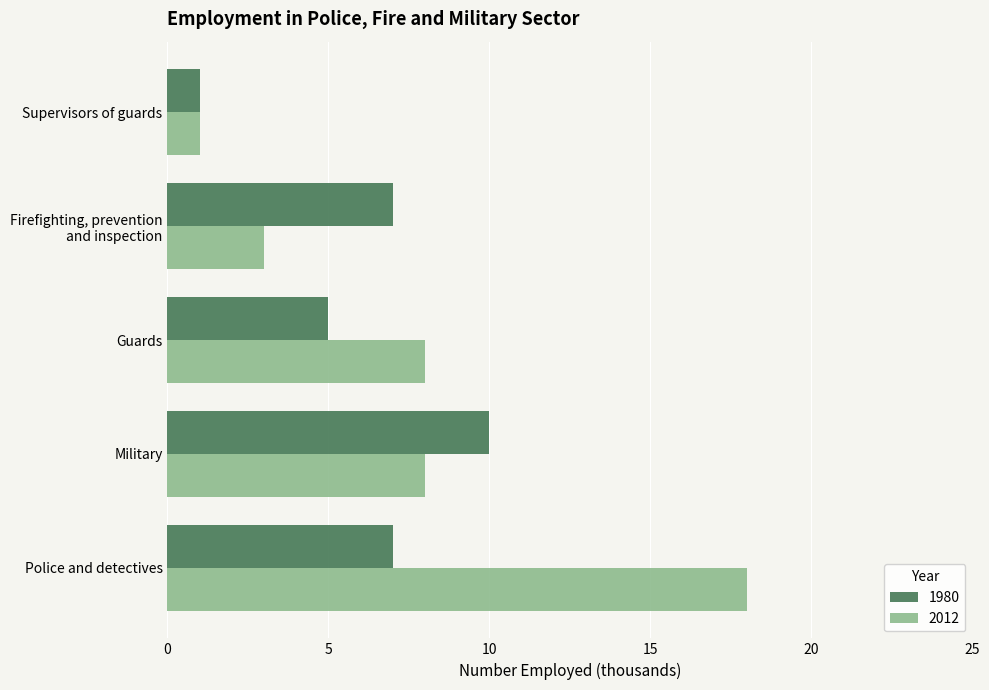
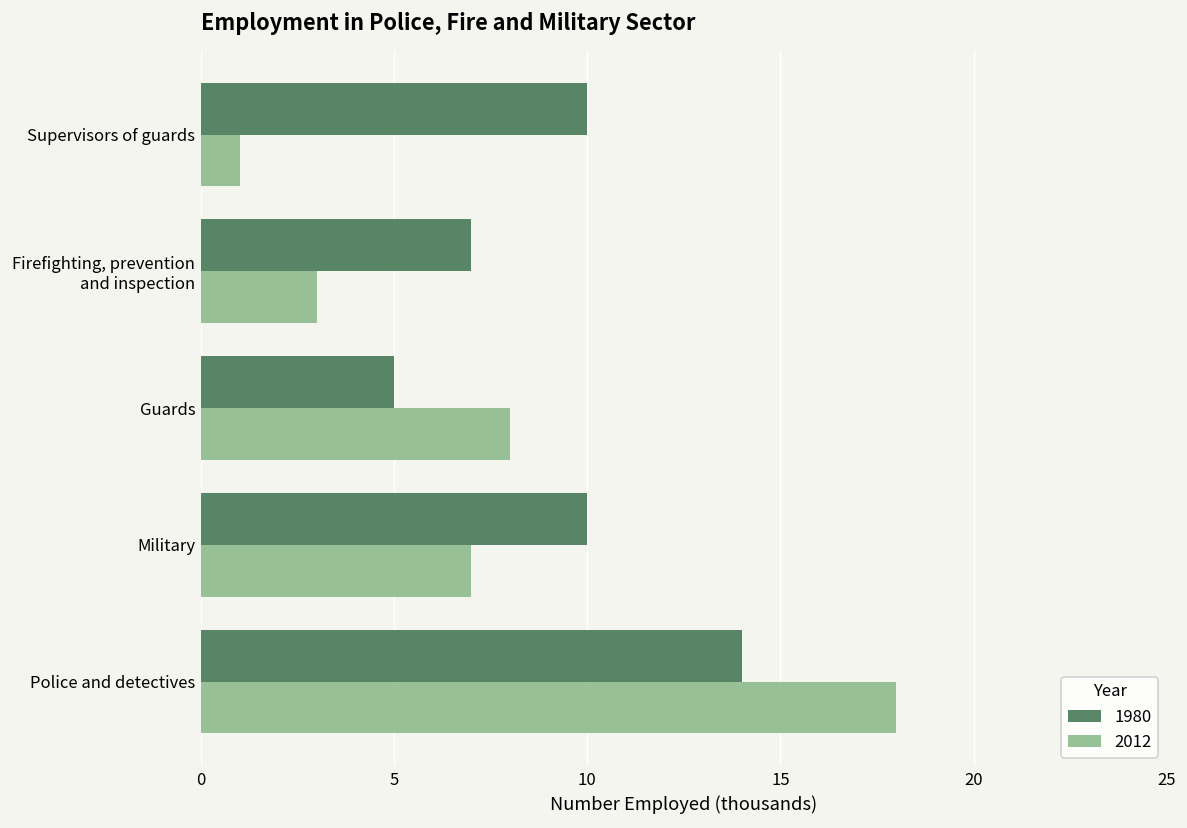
  {
    "1980": {
-     "Supervisors of guards": 1,
+     "Supervisors of guards": 10,
      "Firefighting, prevention and inspection": 7,
      "Guards": 5,
      "Military": 10,
-     "Police and detectives": 7
+     "Police and detectives": 14
    },
    "2012": {
      "Supervisors of guards": 1,
      "Firefighting, prevention and inspection": 3,
      "Guards": 8,
-     "Military": 8,
+     "Military": 7,
      "Police and detectives": 18
    }
  }
